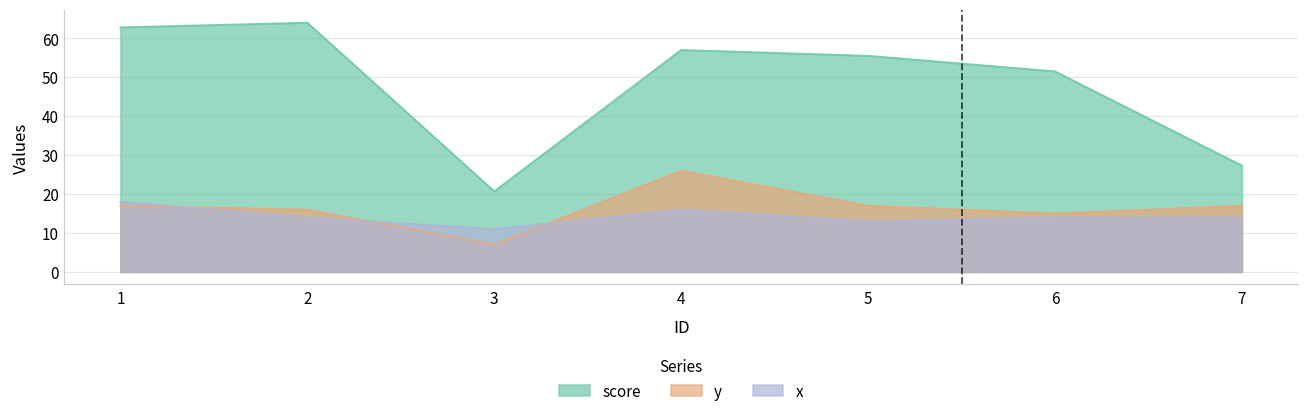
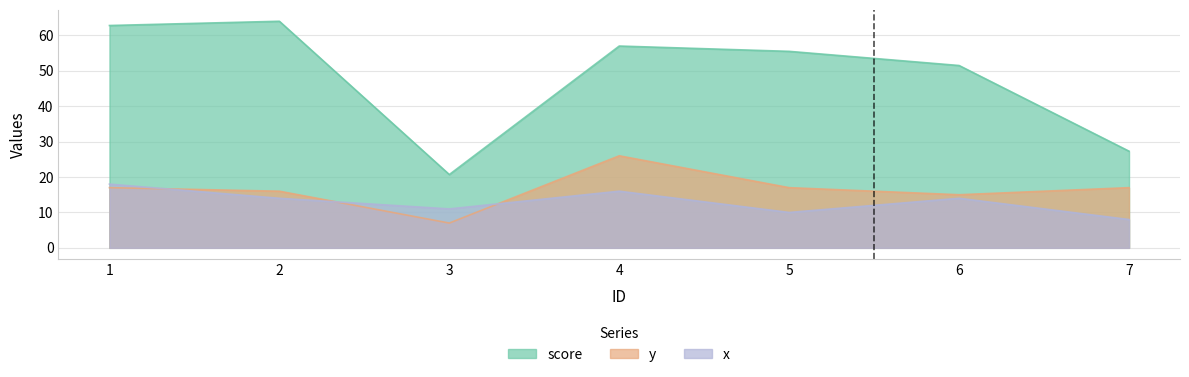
  {
    "score": {
      "1": 63,
      "2": 64,
      "3": 21,
      "4": 57,
      "5": 56,
      "6": 52,
      "7": 27
    },
    "y": {
      "1": 17,
      "2": 16,
      "3": 7,
      "4": 26,
      "5": 17,
      "6": 15,
      "7": 17
    },
    "x": {
      "1": 18,
      "2": 14,
      "3": 11,
      "4": 16,
-     "5": 13,
+     "5": 10,
      "6": 14,
-     "7": 14
+     "7": 8
    }
  }
